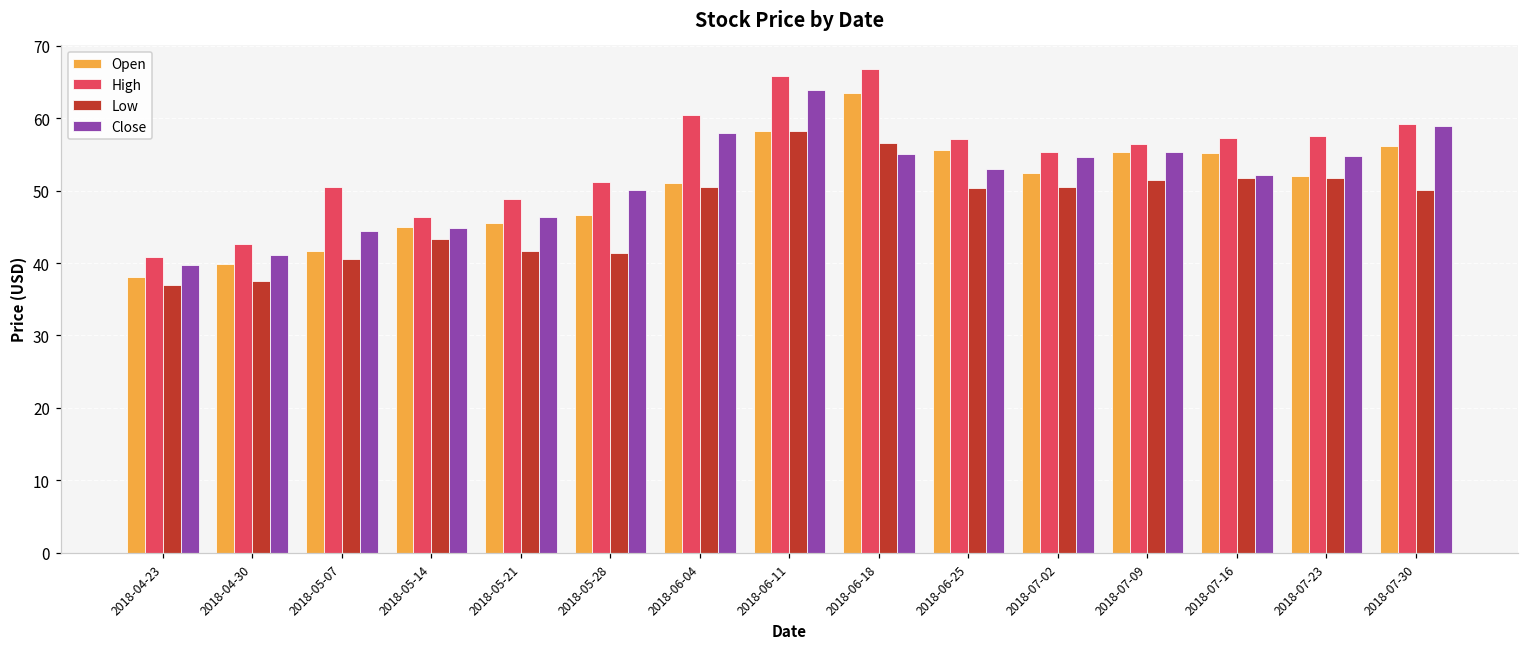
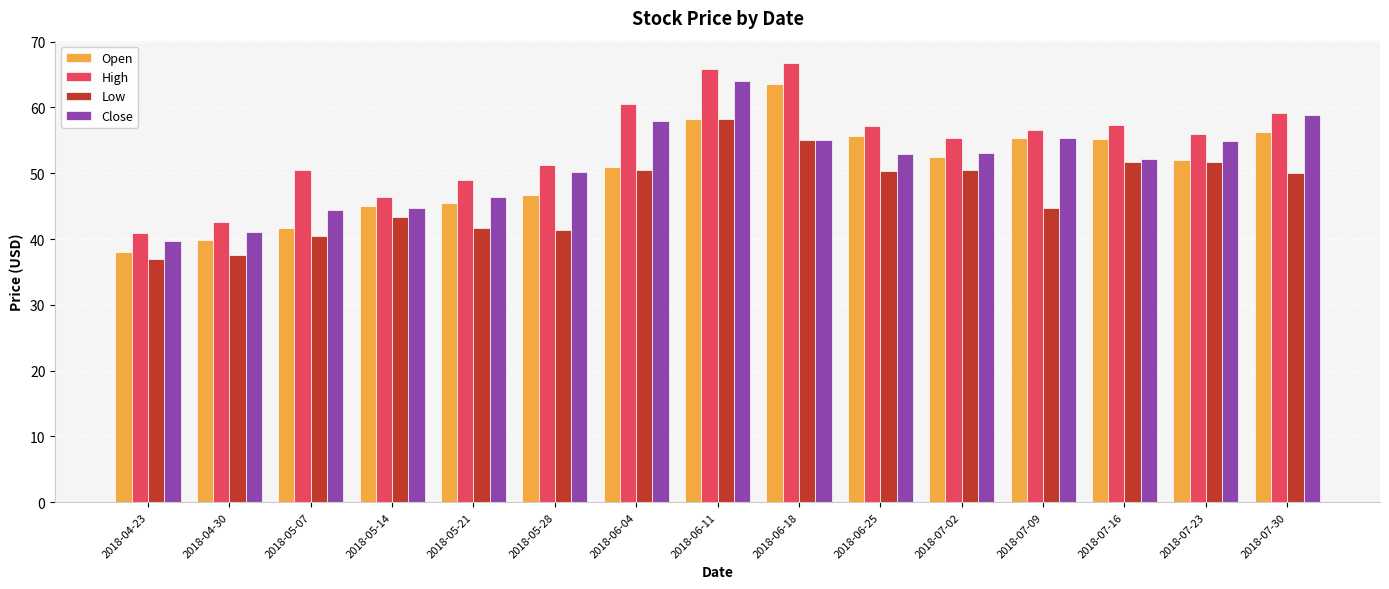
  {
    "Open": {
      "2018-04-23": 38,
      "2018-04-30": 40,
      "2018-05-07": 42,
      "2018-05-14": 45,
      "2018-05-21": 46,
      "2018-05-28": 47,
      "2018-06-04": 51,
      "2018-06-11": 58,
      "2018-06-18": 64,
      "2018-06-25": 56,
      "2018-07-02": 52,
      "2018-07-09": 55,
      "2018-07-16": 55,
      "2018-07-23": 52,
      "2018-07-30": 56
    },
    "High": {
      "2018-04-23": 41,
      "2018-04-30": 43,
      "2018-05-07": 50,
      "2018-05-14": 46,
      "2018-05-21": 49,
      "2018-05-28": 51,
      "2018-06-04": 60,
      "2018-06-11": 66,
      "2018-06-18": 67,
      "2018-06-25": 57,
      "2018-07-02": 55,
      "2018-07-09": 56,
      "2018-07-16": 57,
-     "2018-07-23": 58,
+     "2018-07-23": 56,
      "2018-07-30": 59
    },
    "Low": {
      "2018-04-23": 37,
      "2018-04-30": 38,
      "2018-05-07": 41,
      "2018-05-14": 43,
      "2018-05-21": 42,
      "2018-05-28": 41,
      "2018-06-04": 51,
      "2018-06-11": 58,
-     "2018-06-18": 57,
+     "2018-06-18": 55,
      "2018-06-25": 50,
      "2018-07-02": 51,
-     "2018-07-09": 52,
+     "2018-07-09": 45,
      "2018-07-16": 52,
      "2018-07-23": 52,
      "2018-07-30": 50
    },
    "Close": {
      "2018-04-23": 40,
      "2018-04-30": 41,
      "2018-05-07": 44,
      "2018-05-14": 45,
      "2018-05-21": 46,
      "2018-05-28": 50,
      "2018-06-04": 58,
      "2018-06-11": 64,
      "2018-06-18": 55,
      "2018-06-25": 53,
-     "2018-07-02": 55,
+     "2018-07-02": 53,
      "2018-07-09": 55,
      "2018-07-16": 52,
      "2018-07-23": 55,
      "2018-07-30": 59
    }
  }
